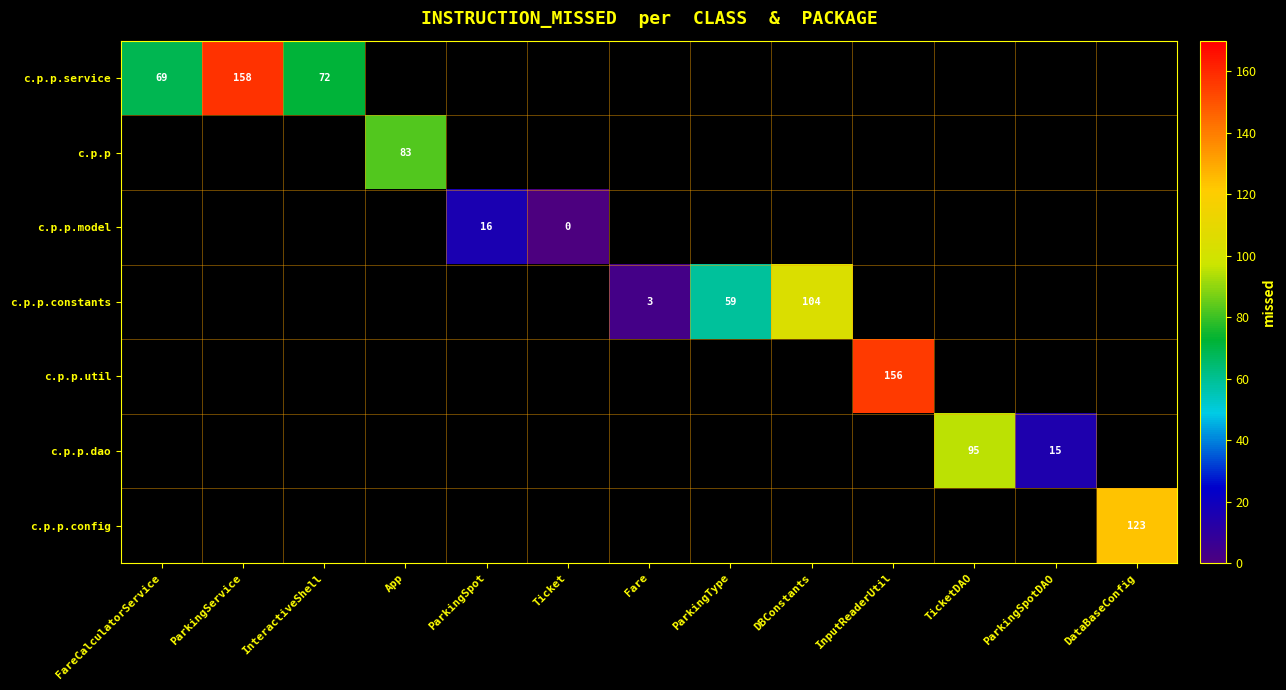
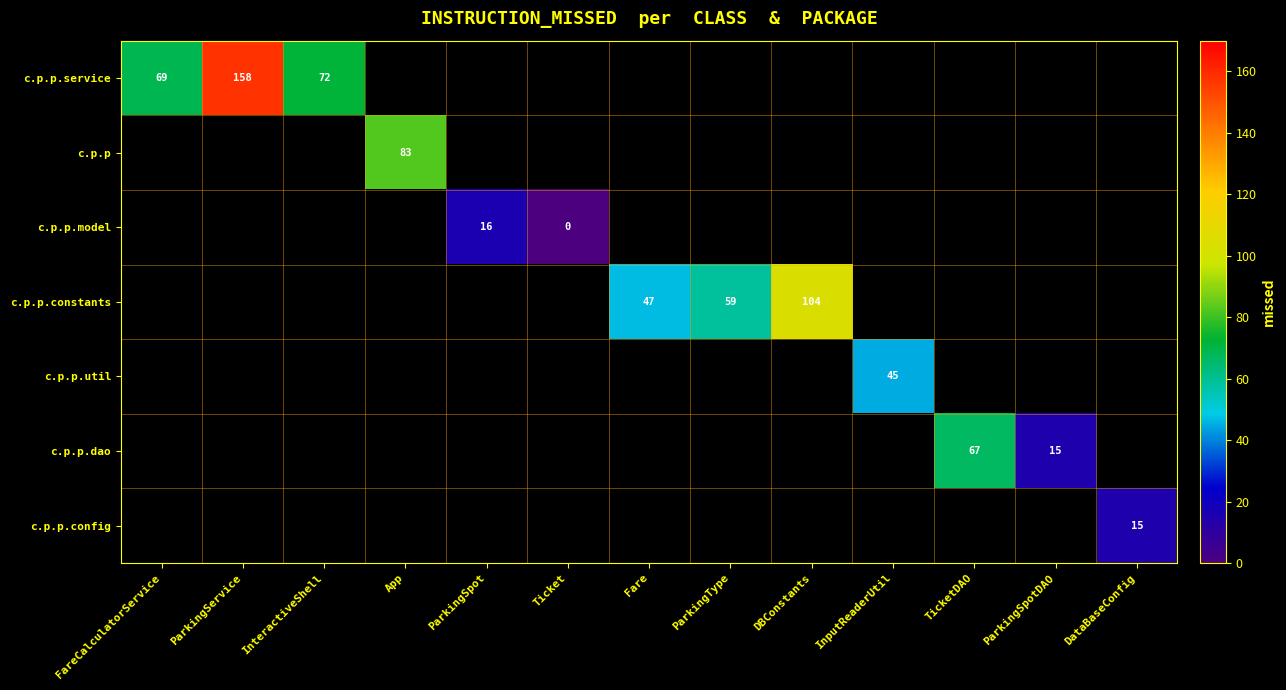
  {
    "c.p.p.service": {
      "FareCalculatorService": 69,
      "ParkingService": 158,
      "InteractiveShell": 72
    },
    "c.p.p": {
      "App": 83
    },
    "c.p.p.model": {
      "ParkingSpot": 16,
      "Ticket": 0
    },
    "c.p.p.constants": {
-     "Fare": 3,
+     "Fare": 47,
      "ParkingType": 59,
      "DBConstants": 104
    },
    "c.p.p.util": {
-     "InputReaderUtil": 156
+     "InputReaderUtil": 45
    },
    "c.p.p.dao": {
-     "TicketDAO": 95,
+     "TicketDAO": 67,
      "ParkingSpotDAO": 15
    },
    "c.p.p.config": {
-     "DataBaseConfig": 123
+     "DataBaseConfig": 15
    }
  }
